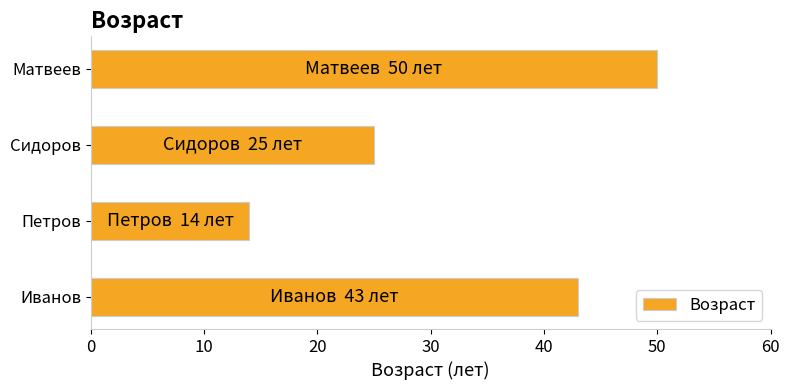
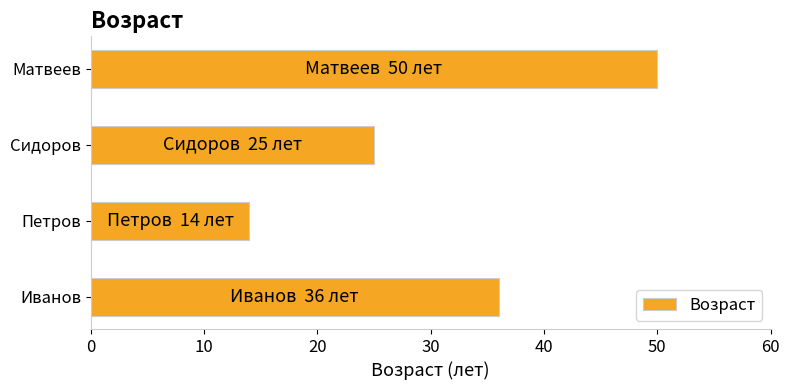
  {
    "Матвеев": 50,
    "Сидоров": 25,
    "Петров": 14,
-   "Иванов": 43
+   "Иванов": 36
  }
